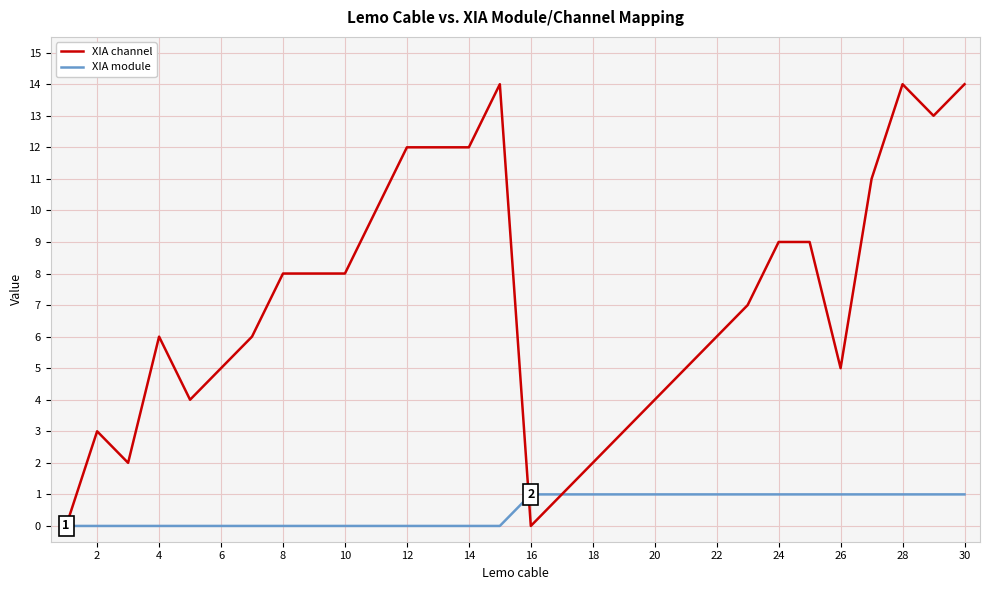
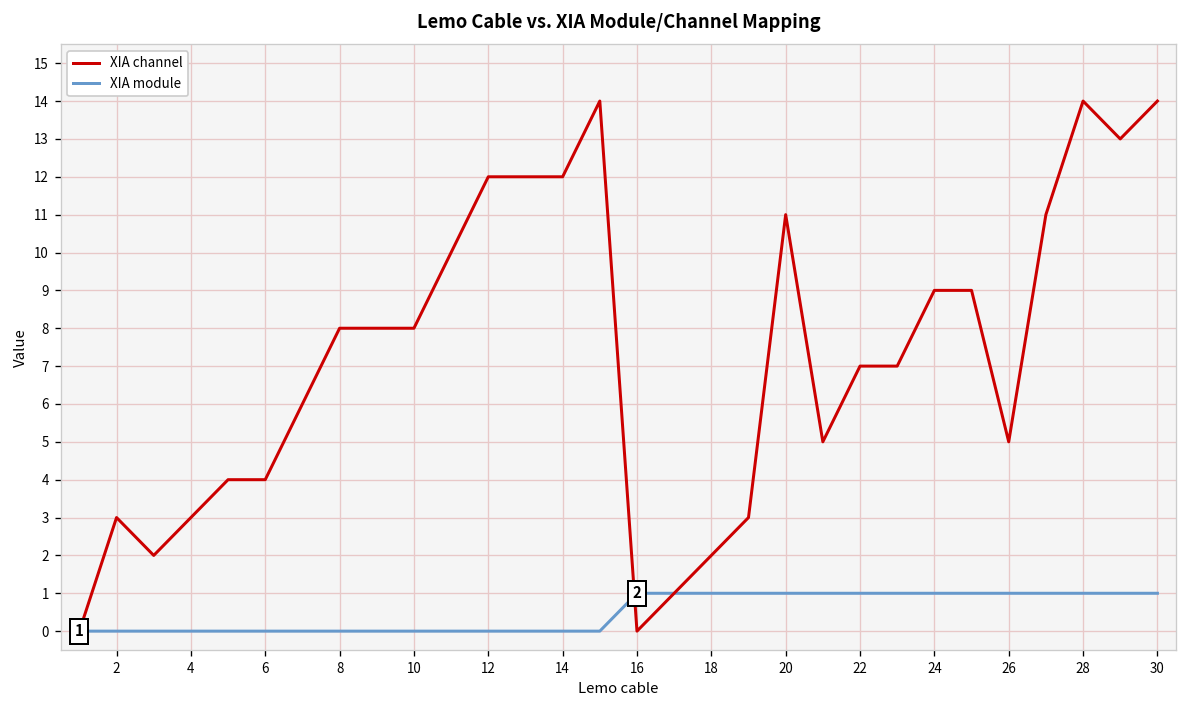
  {
    "XIA channel": {
      "2": 3,
-     "4": 6,
-     "6": 5,
+     "4": 3,
+     "6": 4,
      "8": 8,
      "10": 8,
      "12": 12,
      "14": 12,
      "16": 0,
      "18": 2,
-     "20": 4,
-     "22": 6,
+     "20": 11,
+     "22": 7,
      "24": 9,
      "26": 5,
      "28": 14,
      "30": 14
    },
    "XIA module": {
      "2": 0,
      "4": 0,
      "6": 0,
      "8": 0,
      "10": 0,
      "12": 0,
      "14": 0,
      "18": 1,
      "20": 1,
      "22": 1,
      "24": 1,
      "26": 1,
      "28": 1,
      "30": 1
    }
  }
